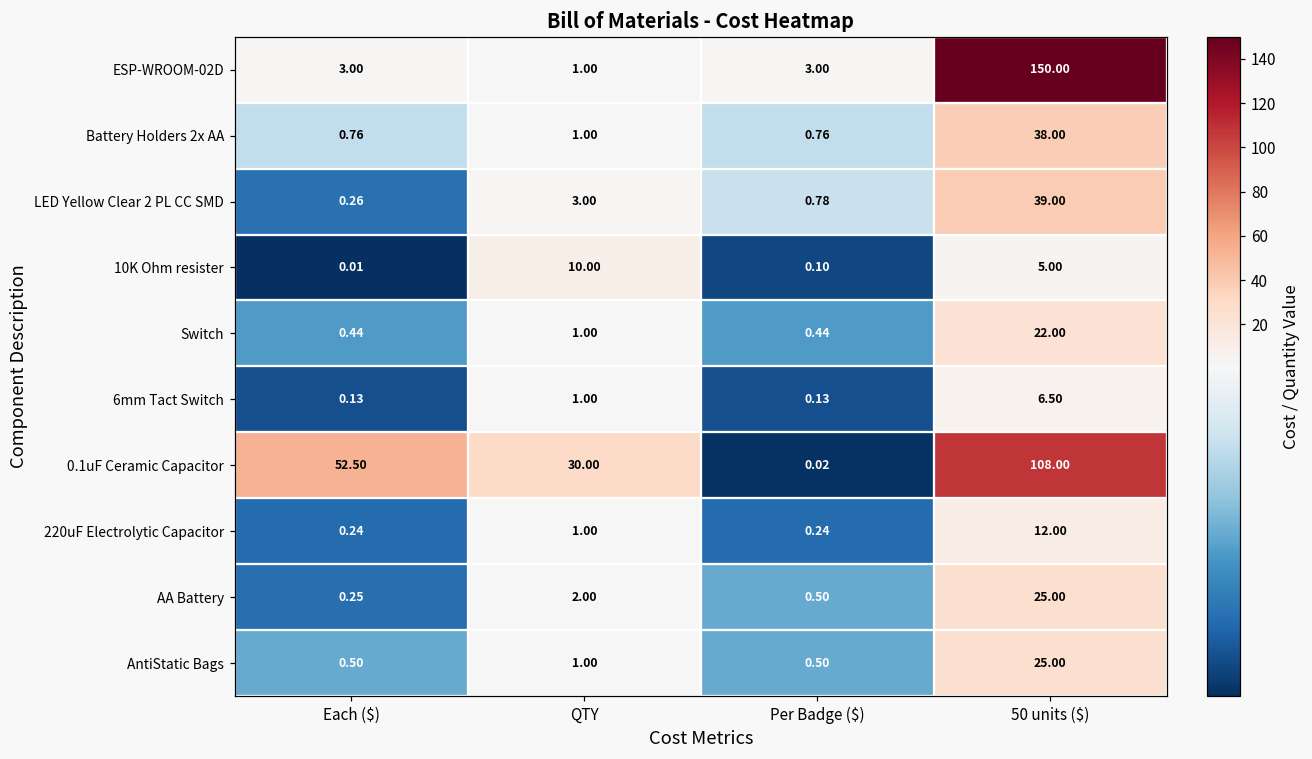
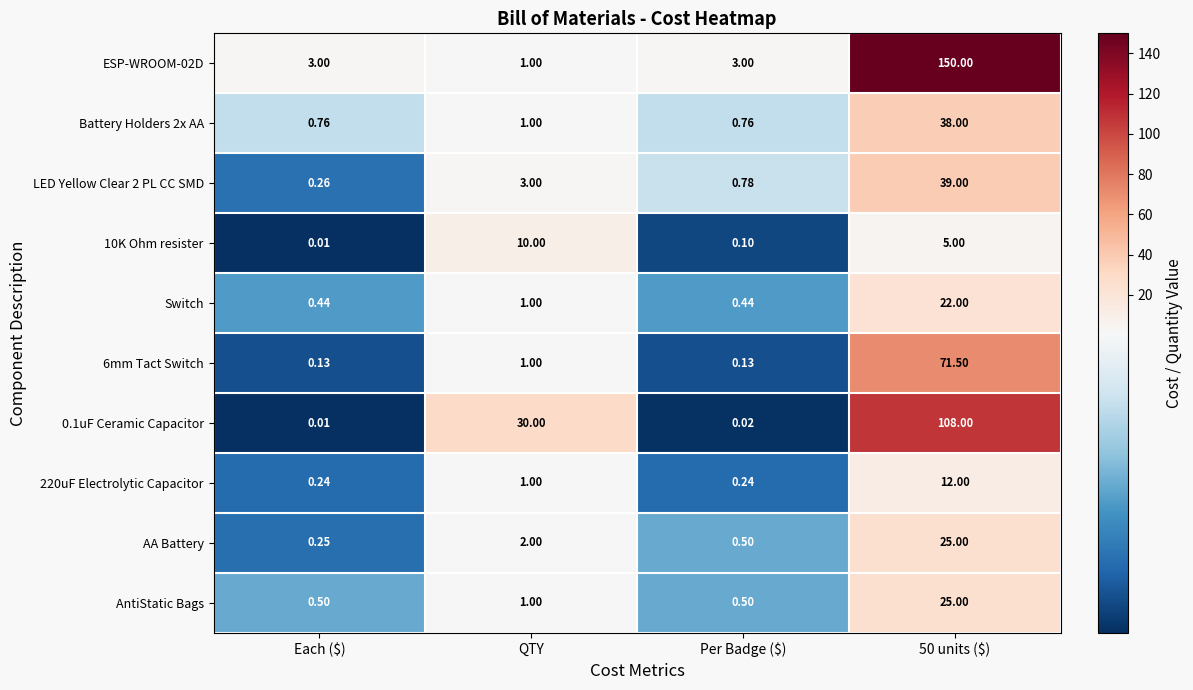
  {
    "ESP-WROOM-02D": {
      "Each ($)": 3.00,
      "QTY": 1.00,
      "Per Badge ($)": 3.00,
      "50 units ($)": 150.00
    },
    "Battery Holders 2x AA": {
      "Each ($)": 0.76,
      "QTY": 1.00,
      "Per Badge ($)": 0.76,
      "50 units ($)": 38.00
    },
    "LED Yellow Clear 2 PL CC SMD": {
      "Each ($)": 0.26,
      "QTY": 3.00,
      "Per Badge ($)": 0.78,
      "50 units ($)": 39.00
    },
    "10K Ohm resister": {
      "Each ($)": 0.01,
      "QTY": 10.00,
      "Per Badge ($)": 0.10,
      "50 units ($)": 5.00
    },
    "Switch": {
      "Each ($)": 0.44,
      "QTY": 1.00,
      "Per Badge ($)": 0.44,
      "50 units ($)": 22.00
    },
    "6mm Tact Switch": {
      "Each ($)": 0.13,
      "QTY": 1.00,
      "Per Badge ($)": 0.13,
-     "50 units ($)": 6.50
+     "50 units ($)": 71.50
    },
    "0.1uF Ceramic Capacitor": {
-     "Each ($)": 52.50,
+     "Each ($)": 0.01,
      "QTY": 30.00,
      "Per Badge ($)": 0.02,
      "50 units ($)": 108.00
    },
    "220uF Electrolytic Capacitor": {
      "Each ($)": 0.24,
      "QTY": 1.00,
      "Per Badge ($)": 0.24,
      "50 units ($)": 12.00
    },
    "AA Battery": {
      "Each ($)": 0.25,
      "QTY": 2.00,
      "Per Badge ($)": 0.50,
      "50 units ($)": 25.00
    },
    "AntiStatic Bags": {
      "Each ($)": 0.50,
      "QTY": 1.00,
      "Per Badge ($)": 0.50,
      "50 units ($)": 25.00
    }
  }
